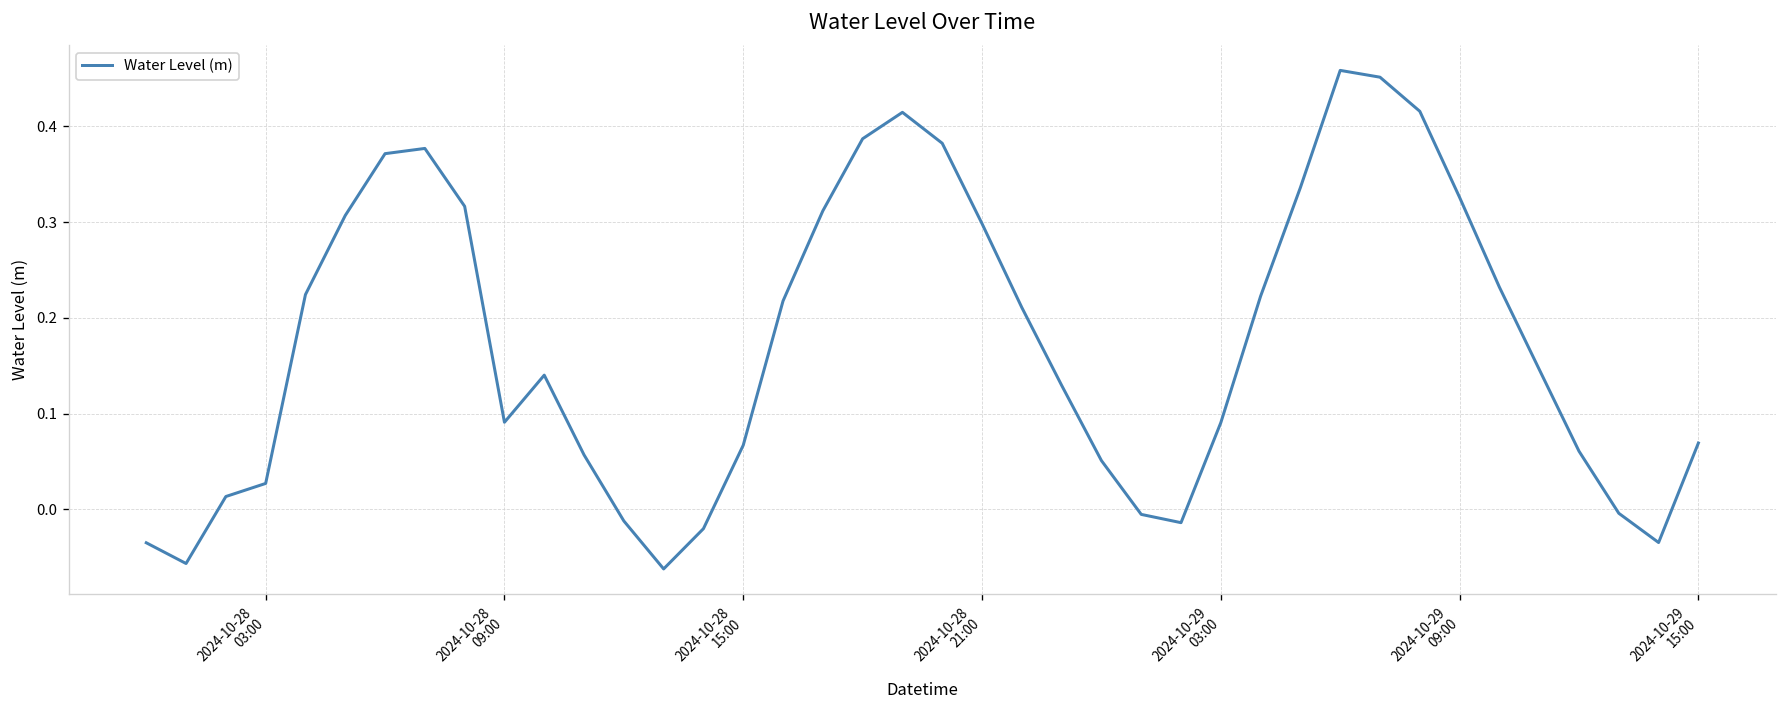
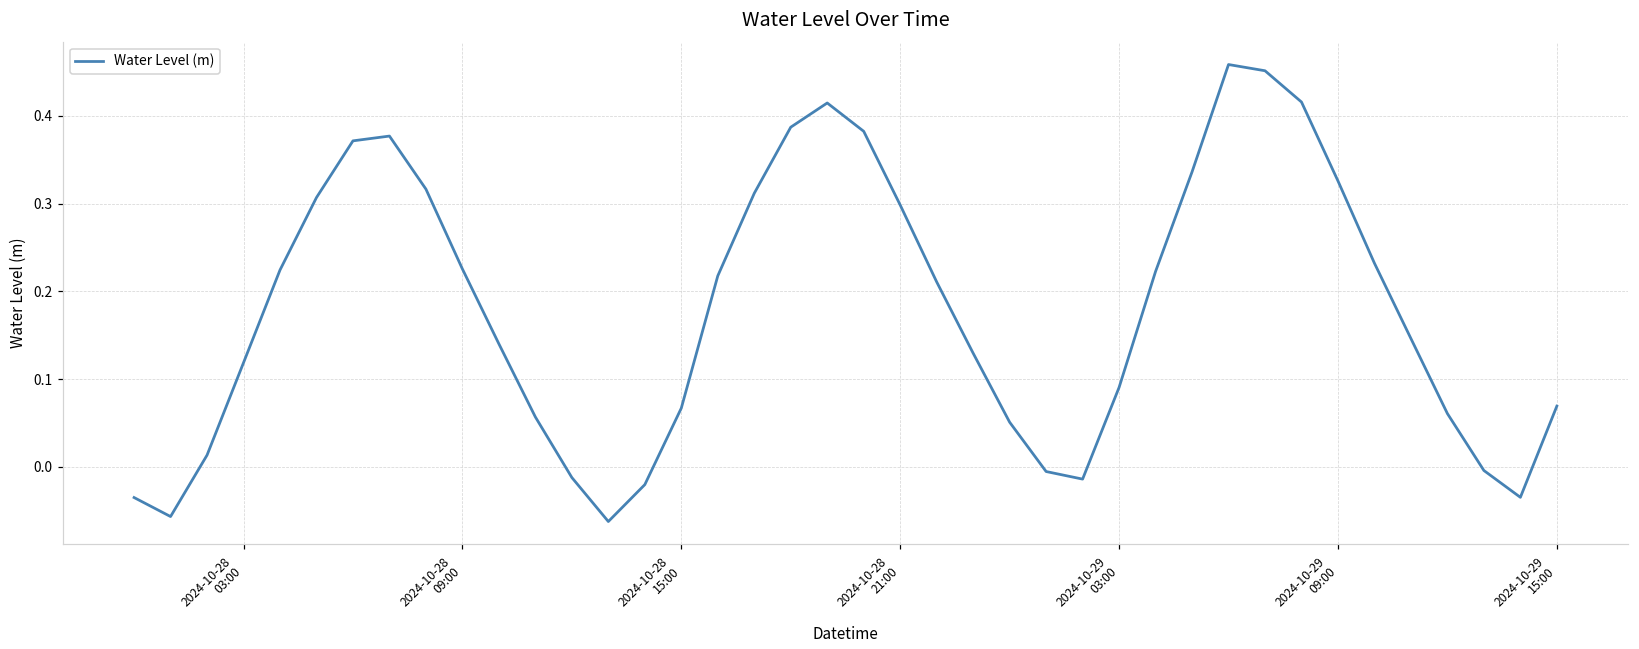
  {
-   "2024-10-28 03:00": 0.03,
-   "2024-10-28 09:00": 0.09,
+   "2024-10-28 03:00": 0.12,
+   "2024-10-28 09:00": 0.23,
    "2024-10-28 15:00": 0.07,
    "2024-10-28 21:00": 0.30,
    "2024-10-29 03:00": 0.09,
    "2024-10-29 09:00": 0.33,
    "2024-10-29 15:00": 0.07
  }
